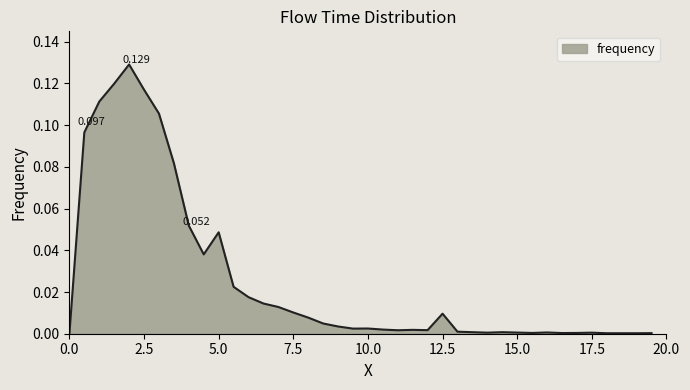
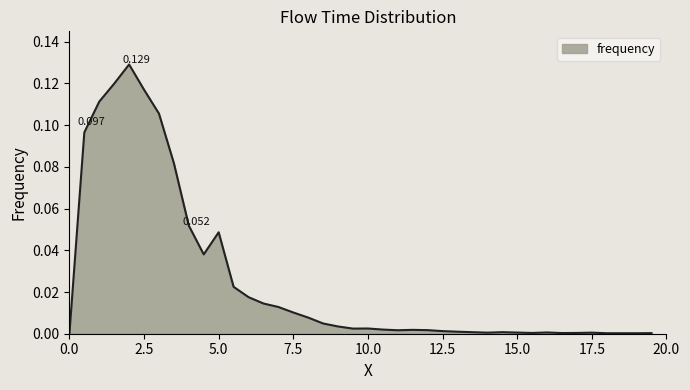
  {
    "0.0": 0.000,
    "2.5": 0.117,
    "5.0": 0.049,
    "7.5": 0.010,
    "10.0": 0.002,
-   "12.5": 0.010,
+   "12.5": 0.001,
    "15.0": 0.001,
    "17.5": 0.001
  }
